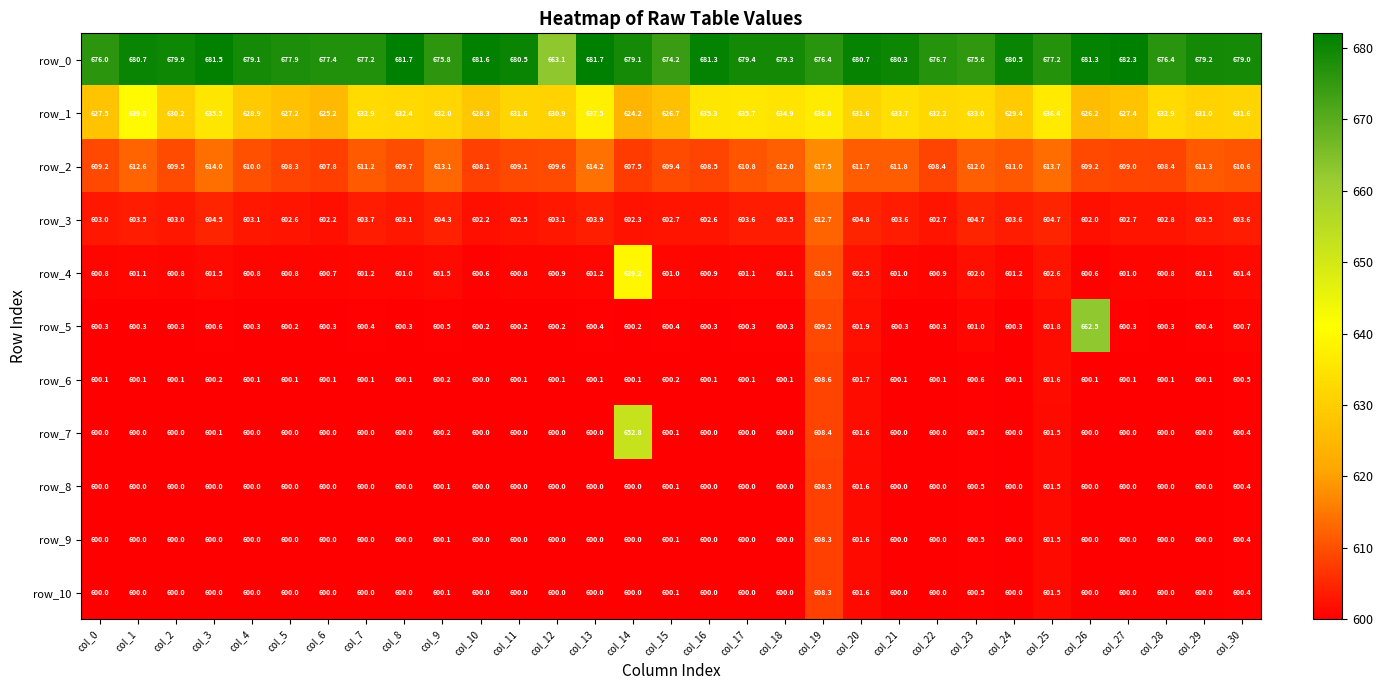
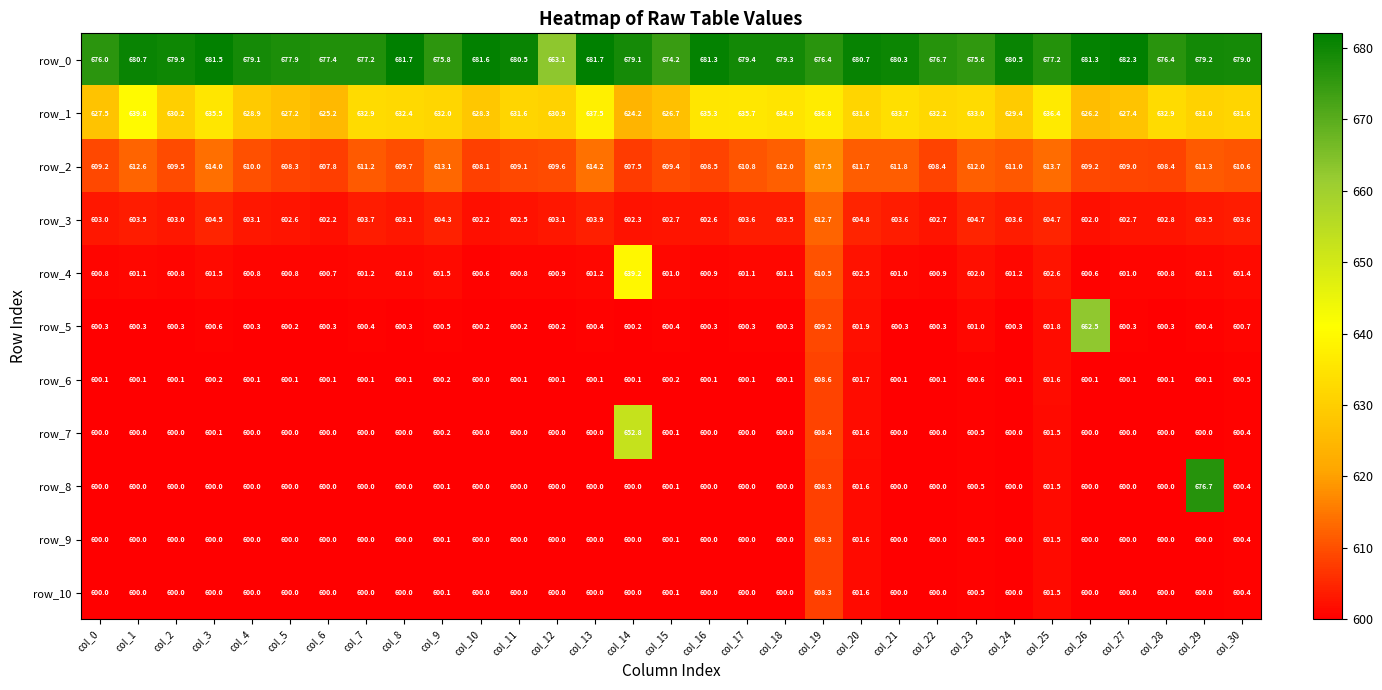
  {
    "row_8": {
      "col_0": 600.0,
      "col_1": 600.0,
      "col_2": 600.0,
      "col_3": 600.0,
      "col_4": 600.0,
      "col_5": 600.0,
      "col_6": 600.0,
      "col_7": 600.0,
      "col_8": 600.0,
      "col_9": 600.1,
      "col_10": 600.0,
      "col_11": 600.0,
      "col_12": 600.0,
      "col_13": 600.0,
      "col_14": 600.0,
      "col_15": 600.1,
      "col_16": 600.0,
      "col_17": 600.0,
      "col_18": 600.0,
      "col_19": 608.3,
      "col_20": 601.6,
      "col_21": 600.0,
      "col_22": 600.0,
      "col_23": 600.5,
      "col_24": 600.0,
      "col_25": 601.5,
      "col_26": 600.0,
      "col_27": 600.0,
      "col_28": 600.0,
-     "col_29": 600.0,
+     "col_29": 676.7,
      "col_30": 600.4
    }
  }
